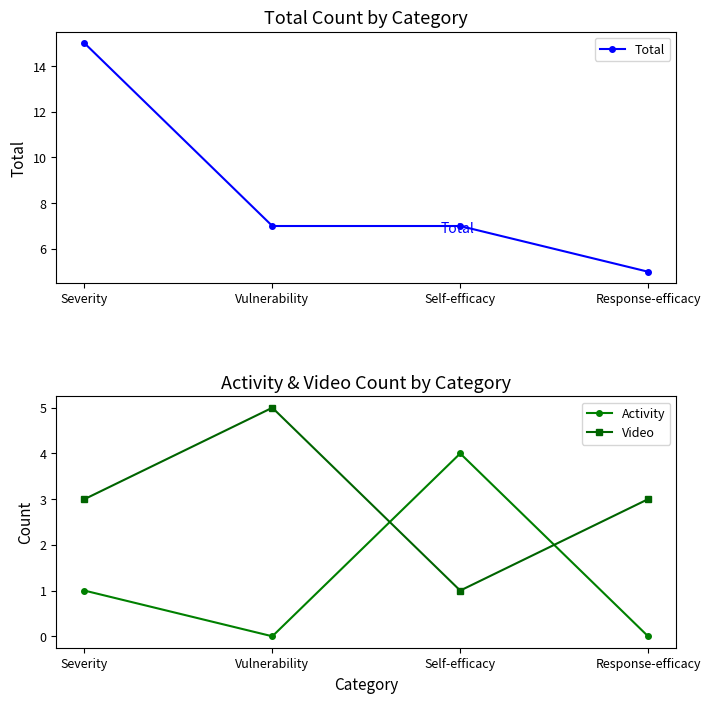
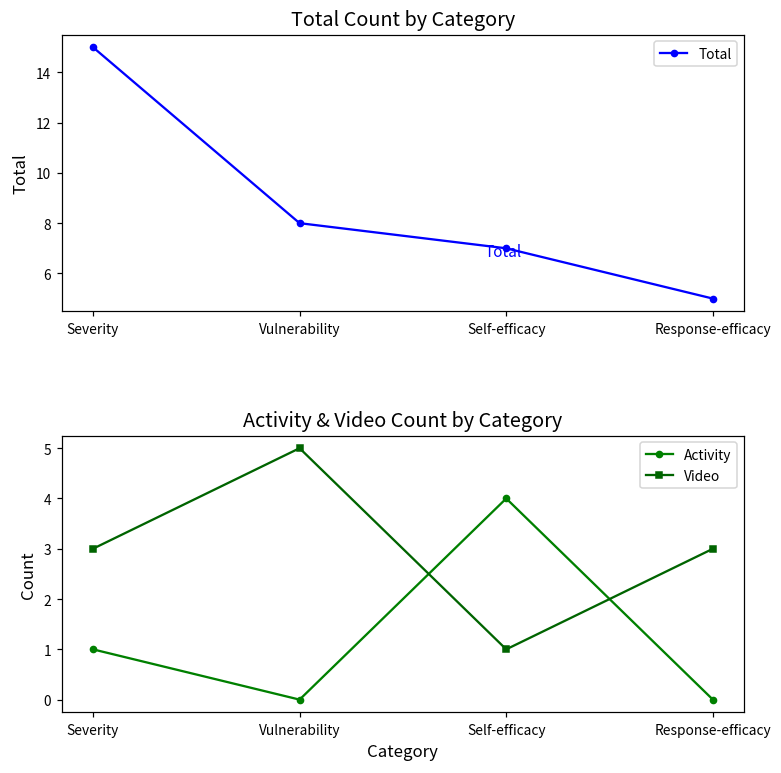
  {
    "Total Count by Category": {
      "Severity": 15,
-     "Vulnerability": 7,
+     "Vulnerability": 8,
      "Self-efficacy": 7,
      "Response-efficacy": 5
    }
  }
